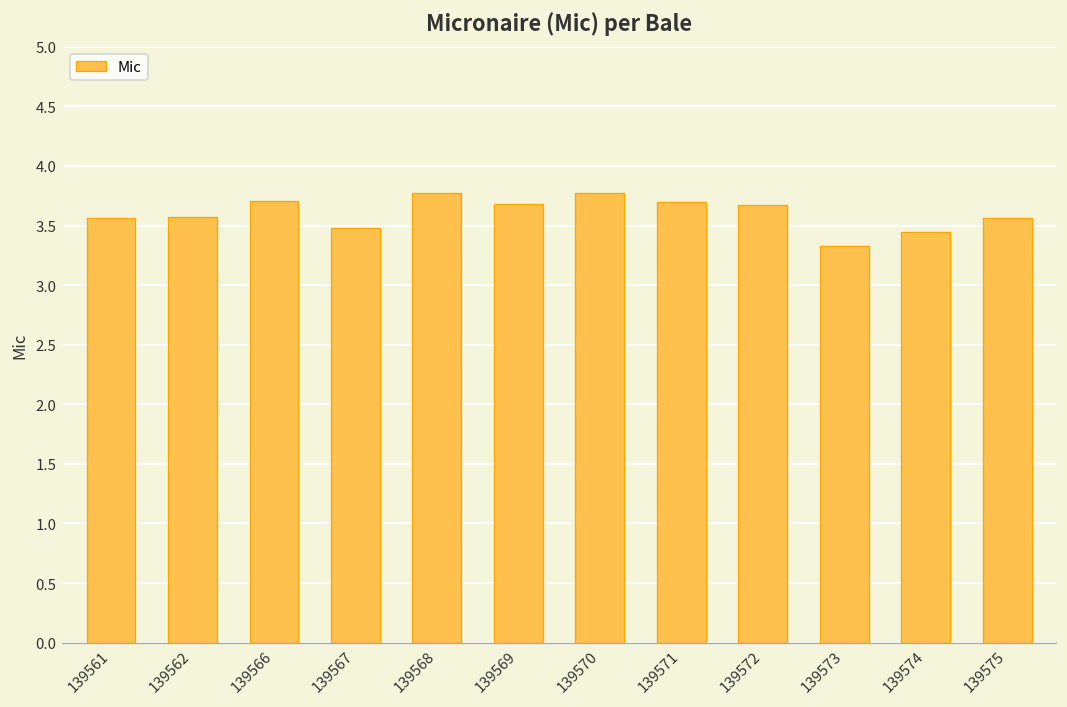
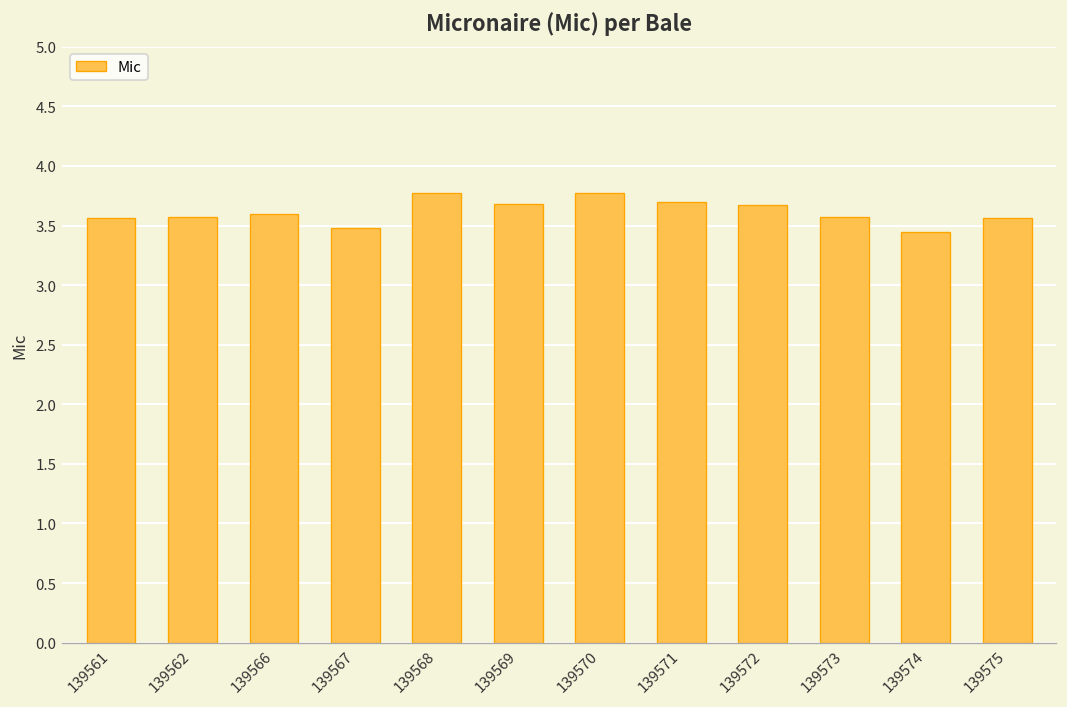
  {
    "139561": 3.6,
    "139562": 3.6,
-   "139566": 3.7,
+   "139566": 3.6,
    "139567": 3.5,
    "139568": 3.8,
    "139569": 3.7,
    "139570": 3.8,
    "139571": 3.7,
    "139572": 3.7,
-   "139573": 3.3,
+   "139573": 3.6,
    "139574": 3.5,
    "139575": 3.6
  }
